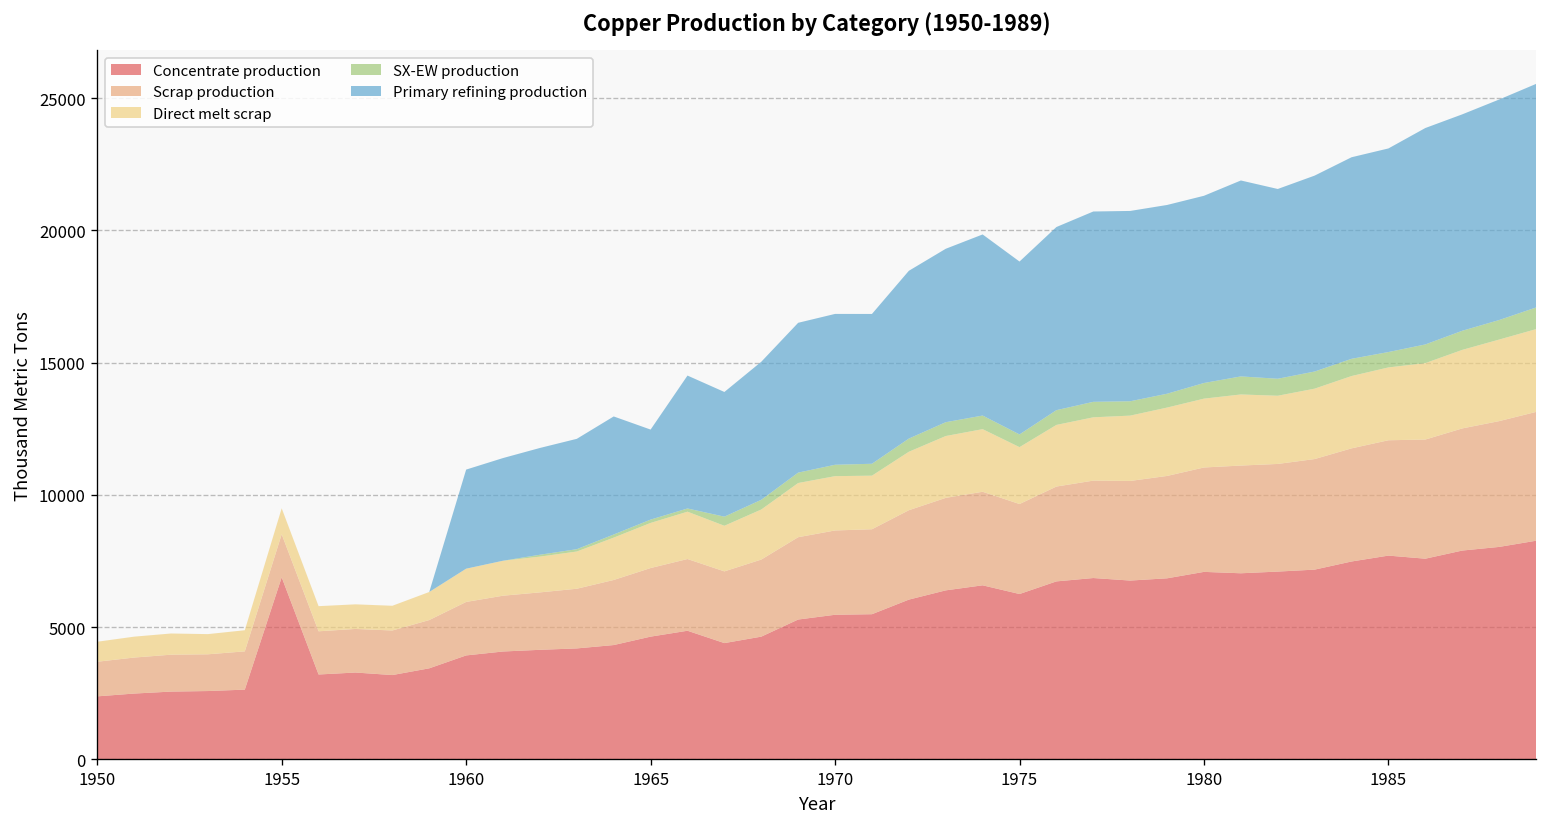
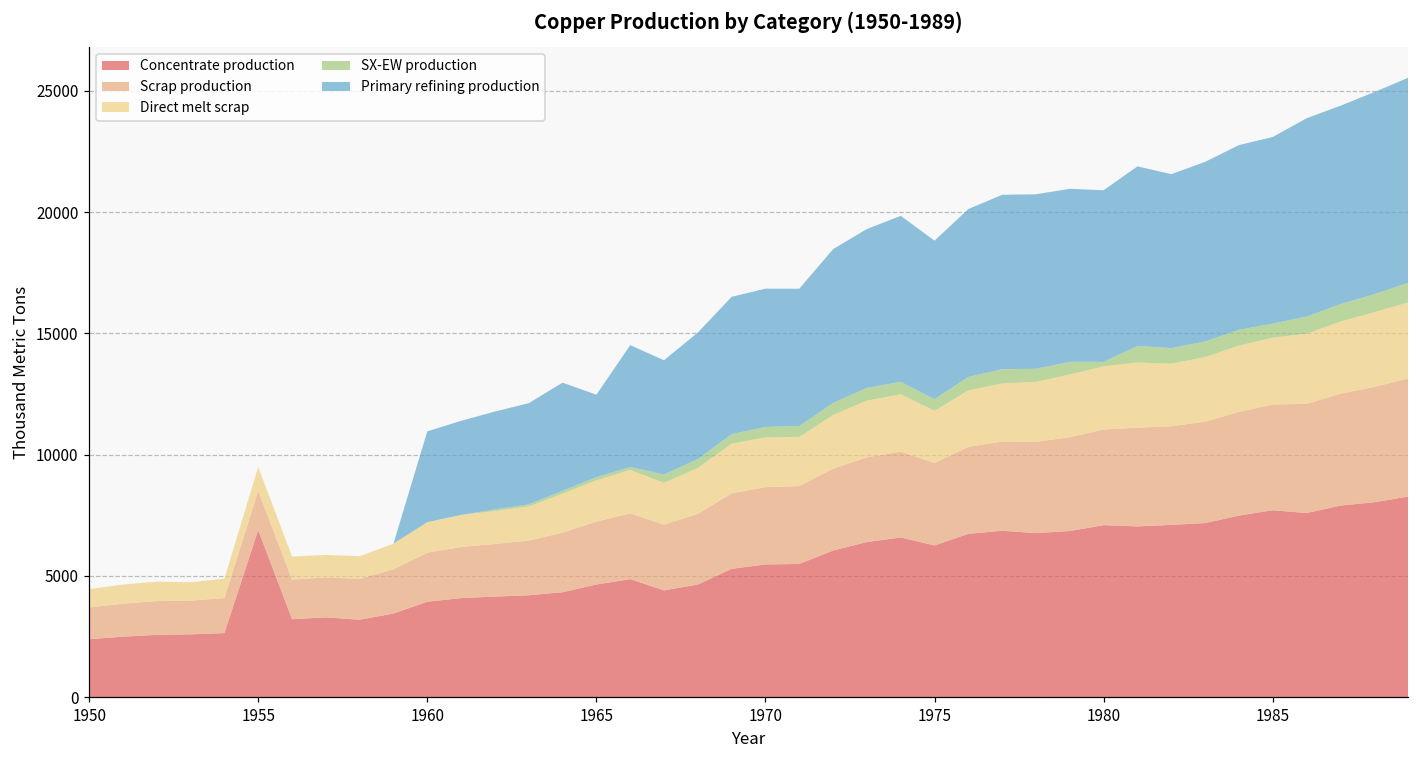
  {
    "Concentrate production": {
      "1950": 2400,
      "1955": 6900,
      "1960": 3900,
      "1965": 4600,
      "1970": 5500,
      "1975": 6300,
      "1980": 7100,
      "1985": 7700
    },
    "SX-EW production": {
      "1965": 100,
      "1970": 400,
      "1975": 500,
-     "1980": 600,
+     "1980": 200,
      "1985": 600
    },
    "Primary refining production": {
      "1960": 3700,
      "1965": 3400,
      "1970": 5700,
      "1975": 6500,
      "1980": 7100,
      "1985": 7700
    }
  }
